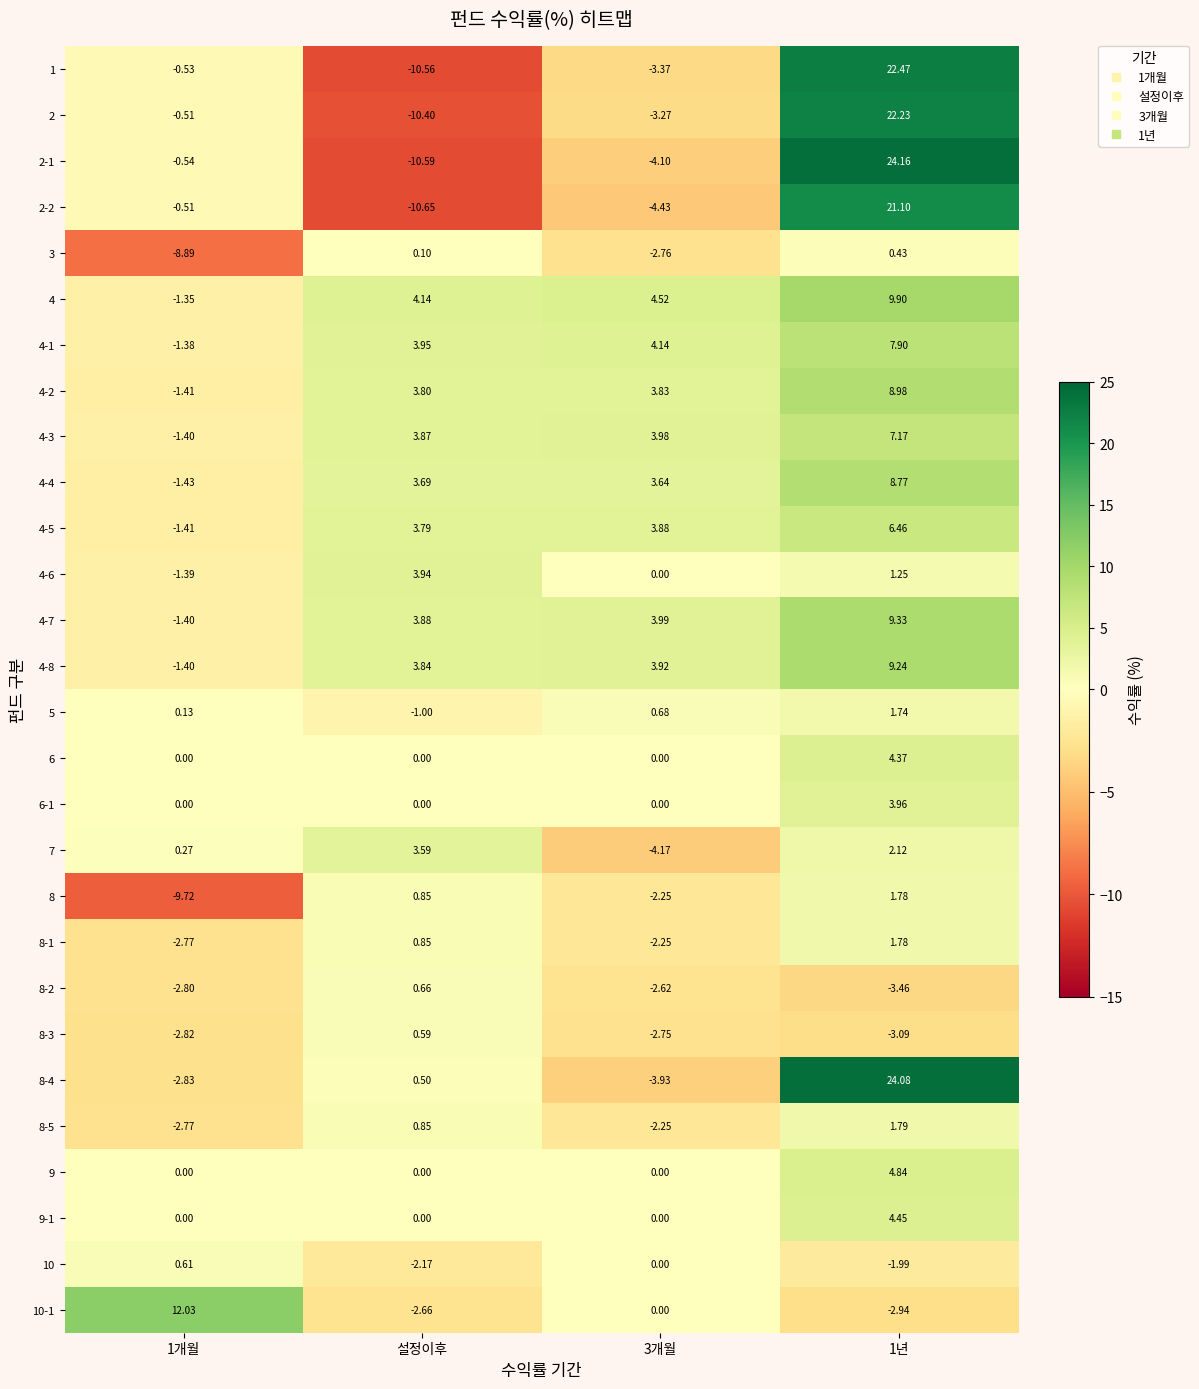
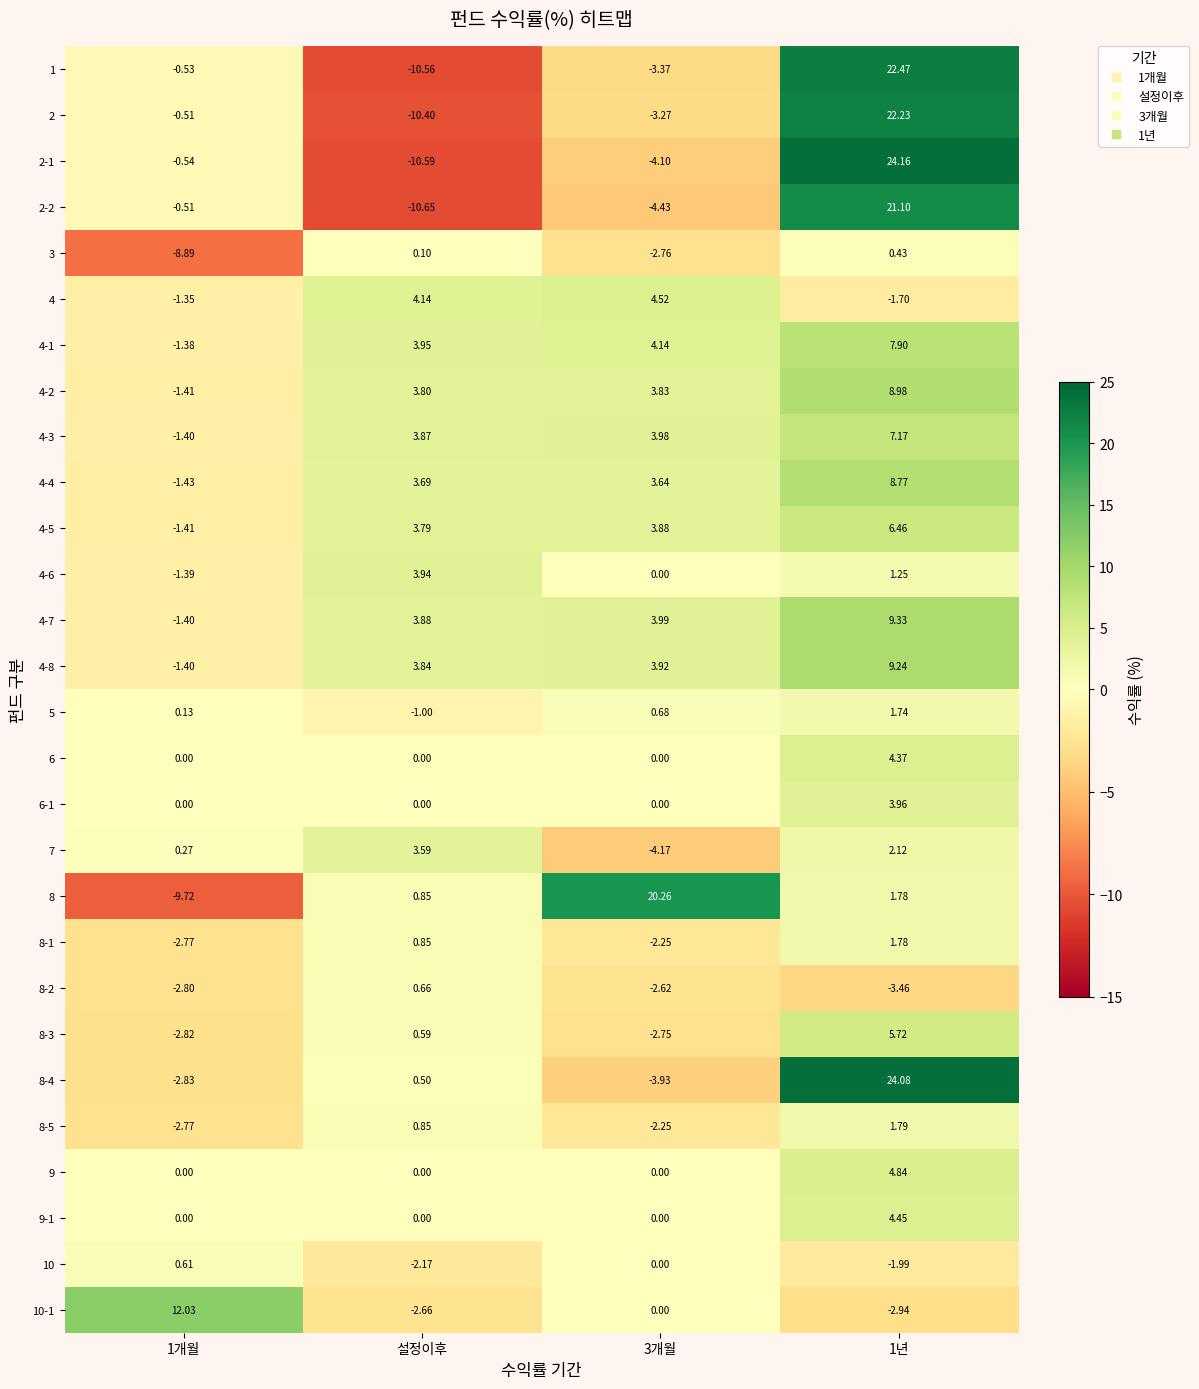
  {
    "1": {
      "1개월": -0.53,
      "설정이후": -10.56,
      "3개월": -3.37,
      "1년": 22.47
    },
    "2": {
      "1개월": -0.51,
      "설정이후": -10.40,
      "3개월": -3.27,
      "1년": 22.23
    },
    "2-1": {
      "1개월": -0.54,
      "설정이후": -10.59,
      "3개월": -4.10,
      "1년": 24.16
    },
    "2-2": {
      "1개월": -0.51,
      "설정이후": -10.65,
      "3개월": -4.43,
      "1년": 21.10
    },
    "3": {
      "1개월": -8.89,
      "설정이후": 0.10,
      "3개월": -2.76,
      "1년": 0.43
    },
    "4": {
      "1개월": -1.35,
      "설정이후": 4.14,
      "3개월": 4.52,
-     "1년": 9.90
+     "1년": -1.70
    },
    "4-1": {
      "1개월": -1.38,
      "설정이후": 3.95,
      "3개월": 4.14,
      "1년": 7.90
    },
    "4-2": {
      "1개월": -1.41,
      "설정이후": 3.80,
      "3개월": 3.83,
      "1년": 8.98
    },
    "4-3": {
      "1개월": -1.40,
      "설정이후": 3.87,
      "3개월": 3.98,
      "1년": 7.17
    },
    "4-4": {
      "1개월": -1.43,
      "설정이후": 3.69,
      "3개월": 3.64,
      "1년": 8.77
    },
    "4-5": {
      "1개월": -1.41,
      "설정이후": 3.79,
      "3개월": 3.88,
      "1년": 6.46
    },
    "4-6": {
      "1개월": -1.39,
      "설정이후": 3.94,
      "3개월": 0.00,
      "1년": 1.25
    },
    "4-7": {
      "1개월": -1.40,
      "설정이후": 3.88,
      "3개월": 3.99,
      "1년": 9.33
    },
    "4-8": {
      "1개월": -1.40,
      "설정이후": 3.84,
      "3개월": 3.92,
      "1년": 9.24
    },
    "5": {
      "1개월": 0.13,
      "설정이후": -1.00,
      "3개월": 0.68,
      "1년": 1.74
    },
    "6": {
      "1개월": 0.00,
      "설정이후": 0.00,
      "3개월": 0.00,
      "1년": 4.37
    },
    "6-1": {
      "1개월": 0.00,
      "설정이후": 0.00,
      "3개월": 0.00,
      "1년": 3.96
    },
    "7": {
      "1개월": 0.27,
      "설정이후": 3.59,
      "3개월": -4.17,
      "1년": 2.12
    },
    "8": {
      "1개월": -9.72,
      "설정이후": 0.85,
-     "3개월": -2.25,
+     "3개월": 20.26,
      "1년": 1.78
    },
    "8-1": {
      "1개월": -2.77,
      "설정이후": 0.85,
      "3개월": -2.25,
      "1년": 1.78
    },
    "8-2": {
      "1개월": -2.80,
      "설정이후": 0.66,
      "3개월": -2.62,
      "1년": -3.46
    },
    "8-3": {
      "1개월": -2.82,
      "설정이후": 0.59,
      "3개월": -2.75,
-     "1년": -3.09
+     "1년": 5.72
    },
    "8-4": {
      "1개월": -2.83,
      "설정이후": 0.50,
      "3개월": -3.93,
      "1년": 24.08
    },
    "8-5": {
      "1개월": -2.77,
      "설정이후": 0.85,
      "3개월": -2.25,
      "1년": 1.79
    },
    "9": {
      "1개월": 0.00,
      "설정이후": 0.00,
      "3개월": 0.00,
      "1년": 4.84
    },
    "9-1": {
      "1개월": 0.00,
      "설정이후": 0.00,
      "3개월": 0.00,
      "1년": 4.45
    },
    "10": {
      "1개월": 0.61,
      "설정이후": -2.17,
      "3개월": 0.00,
      "1년": -1.99
    },
    "10-1": {
      "1개월": 12.03,
      "설정이후": -2.66,
      "3개월": 0.00,
      "1년": -2.94
    }
  }
